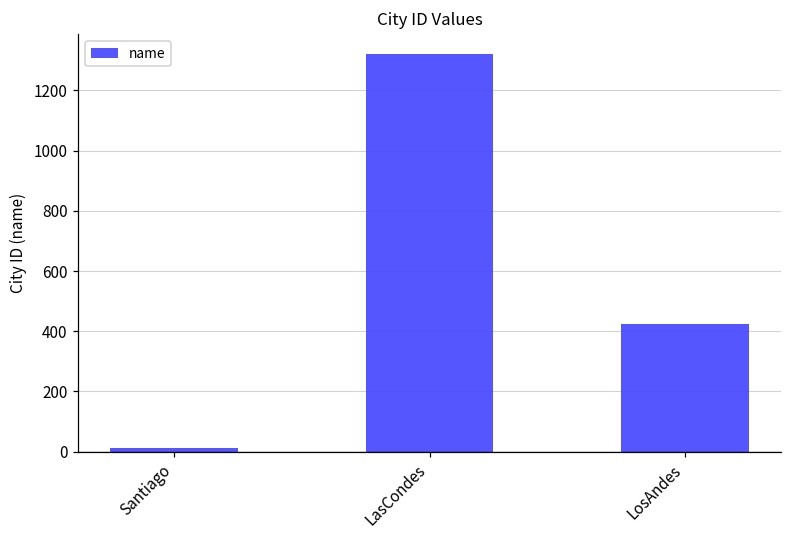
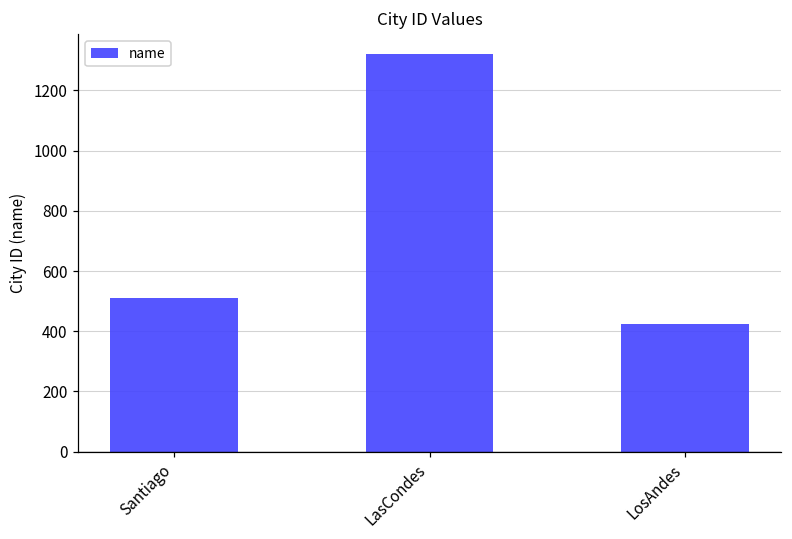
  {
-   "Santiago": 10,
+   "Santiago": 510,
    "LasCondes": 1320,
    "LosAndes": 430
  }
